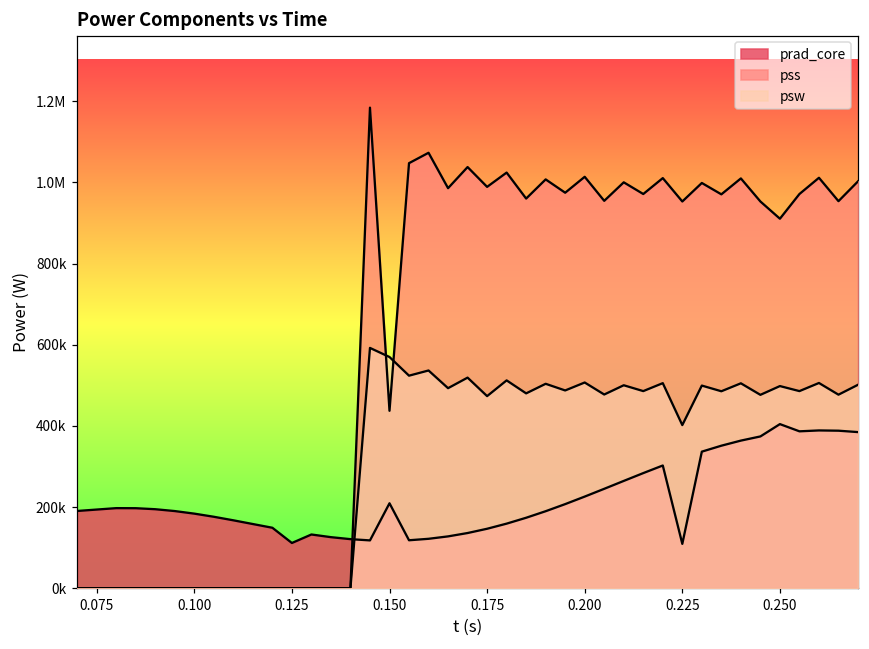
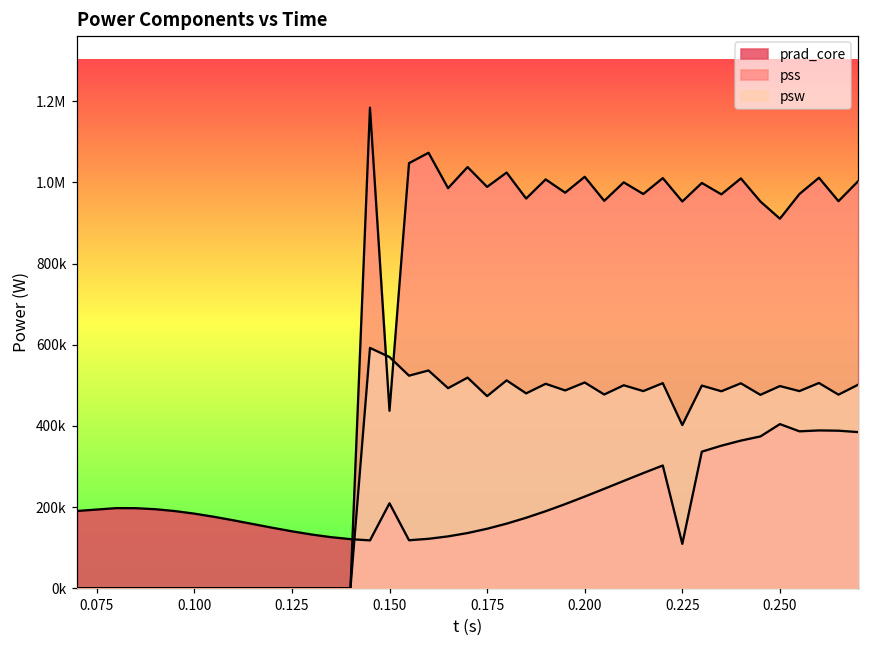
  {
    "prad_core": {
      "0.100": 180000,
-     "0.125": 110000,
+     "0.125": 140000,
      "0.150": 210000,
      "0.175": 150000,
      "0.200": 230000,
      "0.225": 110000,
      "0.250": 400000
    },
    "pss": {
      "0.150": 440000,
      "0.175": 990000,
      "0.200": 1010000,
      "0.225": 950000,
      "0.250": 910000
    },
    "psw": {
      "0.150": 570000,
      "0.175": 470000,
      "0.200": 510000,
      "0.225": 400000,
      "0.250": 500000
    }
  }
